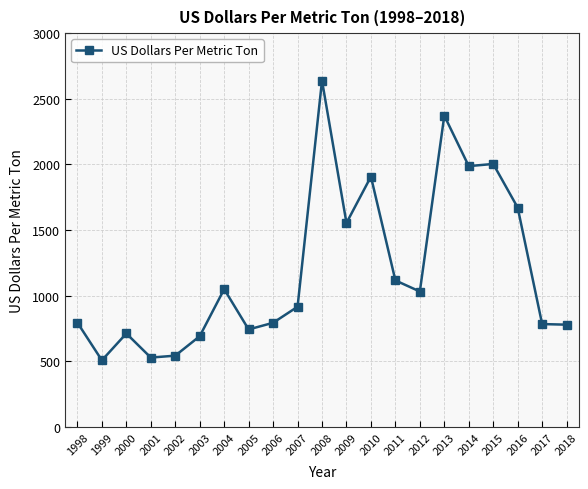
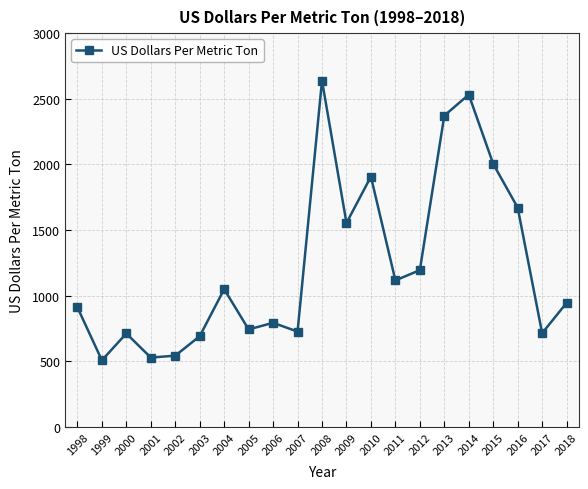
  {
-   "1998": 800,
+   "1998": 910,
    "1999": 510,
    "2000": 710,
    "2001": 530,
    "2002": 540,
    "2003": 690,
    "2004": 1050,
    "2005": 740,
    "2006": 790,
-   "2007": 920,
+   "2007": 730,
    "2008": 2640,
    "2009": 1550,
    "2010": 1910,
    "2011": 1120,
-   "2012": 1030,
+   "2012": 1200,
    "2013": 2370,
-   "2014": 1990,
+   "2014": 2530,
    "2015": 2000,
    "2016": 1670,
-   "2017": 780,
-   "2018": 780
+   "2017": 720,
+   "2018": 950
  }
